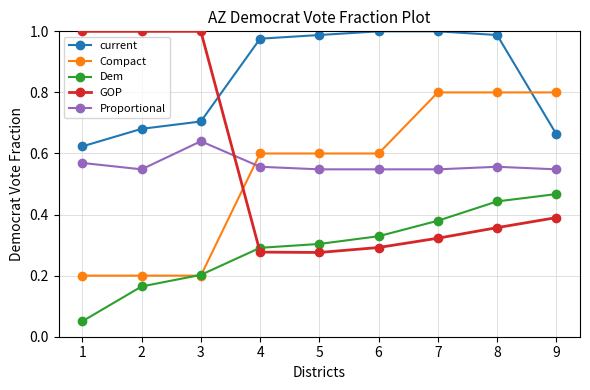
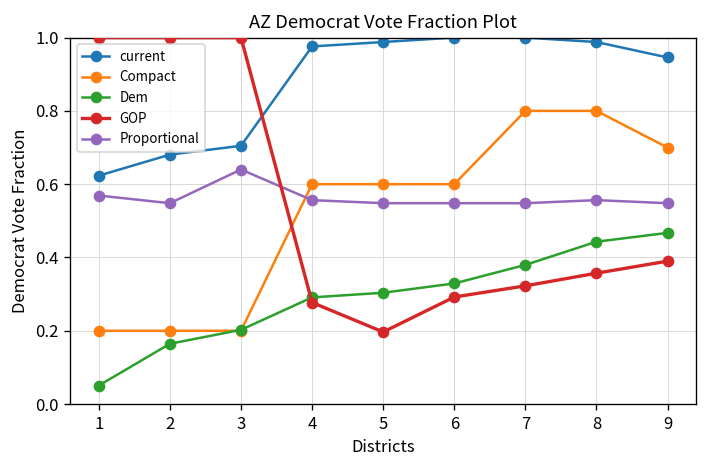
  {
    "current": {
      "1": 0.62,
      "2": 0.68,
      "3": 0.70,
      "4": 0.98,
      "5": 0.99,
      "6": 1.00,
      "7": 1.00,
      "8": 0.99,
-     "9": 0.66
+     "9": 0.95
    },
    "Compact": {
      "1": 0.2,
      "2": 0.2,
      "4": 0.6,
      "5": 0.6,
      "6": 0.6,
      "7": 0.8,
      "8": 0.8,
-     "9": 0.8
+     "9": 0.7
    },
    "Dem": {
      "1": 0.05,
      "2": 0.16,
      "4": 0.29,
      "5": 0.30,
      "6": 0.33,
      "7": 0.38,
      "8": 0.44,
      "9": 0.47
    },
    "GOP": {
      "1": 1.00,
      "2": 1.00,
      "3": 1.00,
      "4": 0.28,
-     "5": 0.28,
+     "5": 0.20,
      "6": 0.29,
      "7": 0.32,
      "8": 0.36,
      "9": 0.39
    },
    "Proportional": {
      "1": 0.57,
      "2": 0.55,
      "3": 0.64,
      "4": 0.56,
      "5": 0.55,
      "6": 0.55,
      "7": 0.55,
      "8": 0.56,
      "9": 0.55
    }
  }
